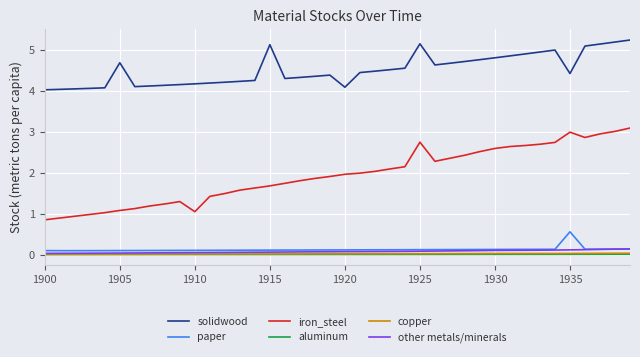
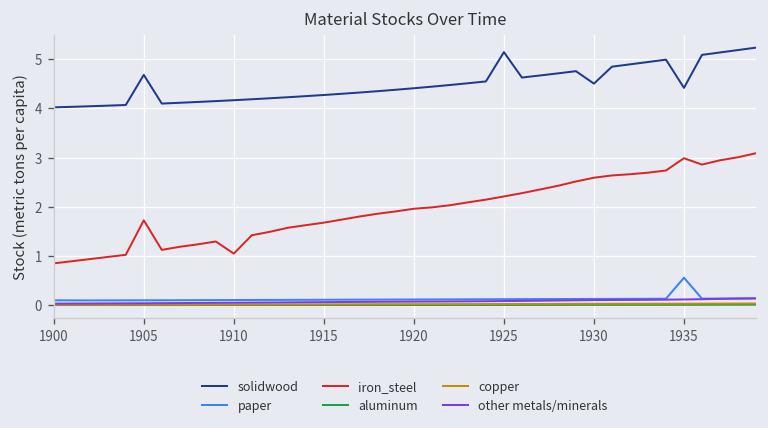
  {
    "solidwood": {
      "1900": 4.0,
      "1905": 4.7,
      "1910": 4.2,
-     "1915": 5.1,
-     "1920": 4.1,
+     "1915": 4.3,
+     "1920": 4.4,
      "1925": 5.1,
-     "1930": 4.8,
+     "1930": 4.5,
      "1935": 4.4
    },
    "paper": {
      "1900": 0.1,
      "1935": 0.6
    },
    "iron_steel": {
      "1900": 0.8,
-     "1905": 1.1,
+     "1905": 1.7,
      "1910": 1.0,
      "1915": 1.7,
      "1920": 2.0,
-     "1925": 2.7,
+     "1925": 2.2,
      "1930": 2.6,
      "1935": 3.0
    },
    "other metals/minerals": {
      "1935": 0.1
    }
  }
